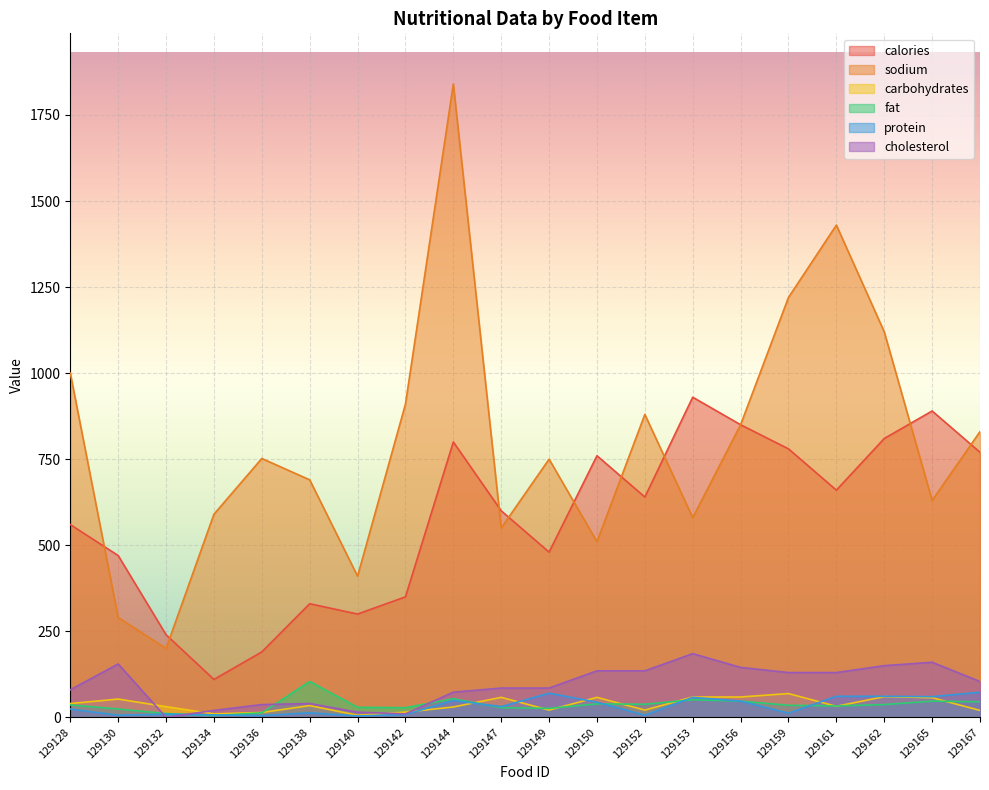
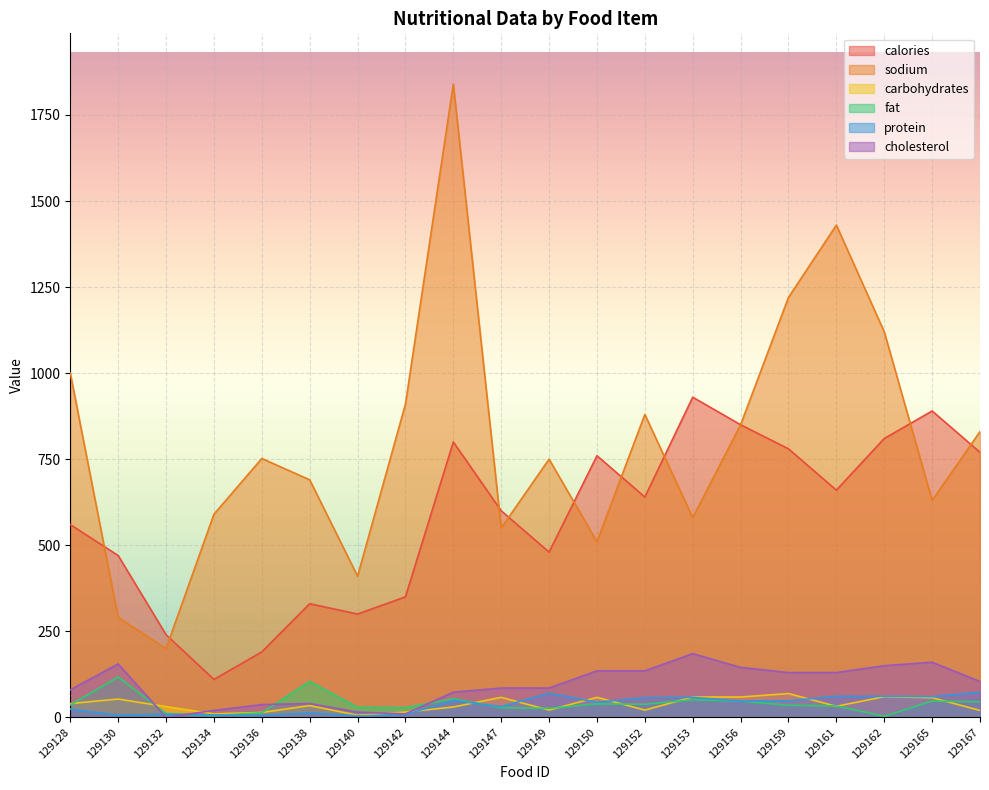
  {
    "fat": {
-     "129130": 20,
+     "129130": 120,
      "129138": 100,
      "129140": 30,
      "129142": 30,
      "129152": 40,
      "129159": 40,
-     "129162": 40,
+     "129162": 0,
      "129165": 50,
      "129167": 50
    },
    "protein": {
      "129128": 20,
      "129130": 10,
      "129136": 10,
      "129138": 10,
      "129149": 70,
-     "129152": 10,
-     "129159": 10,
+     "129152": 60,
+     "129159": 50,
      "129161": 60,
      "129167": 70
    },
    "cholesterol": {
      "129128": 80,
      "129130": 160,
      "129132": 0,
      "129134": 20,
      "129136": 40,
      "129140": 20,
      "129144": 70,
      "129147": 90,
      "129149": 90,
      "129150": 140,
      "129152": 140,
      "129153": 190,
      "129156": 150,
      "129159": 130,
      "129161": 130,
      "129162": 150,
      "129165": 160,
      "129167": 100
    }
  }
